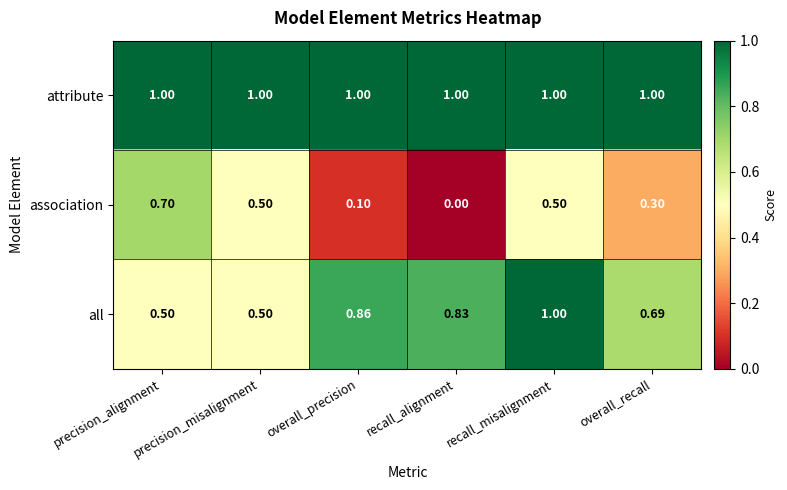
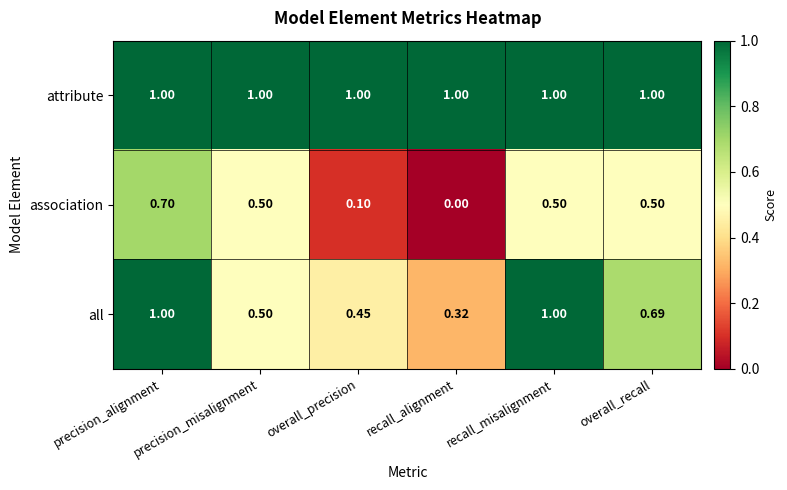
  {
    "attribute": {
      "precision_alignment": 1.00,
      "precision_misalignment": 1.00,
      "overall_precision": 1.00,
      "recall_alignment": 1.00,
      "recall_misalignment": 1.00,
      "overall_recall": 1.00
    },
    "association": {
      "precision_alignment": 0.70,
      "precision_misalignment": 0.50,
      "overall_precision": 0.10,
      "recall_alignment": 0.00,
      "recall_misalignment": 0.50,
-     "overall_recall": 0.30
+     "overall_recall": 0.50
    },
    "all": {
-     "precision_alignment": 0.50,
+     "precision_alignment": 1.00,
      "precision_misalignment": 0.50,
-     "overall_precision": 0.86,
-     "recall_alignment": 0.83,
+     "overall_precision": 0.45,
+     "recall_alignment": 0.32,
      "recall_misalignment": 1.00,
      "overall_recall": 0.69
    }
  }
